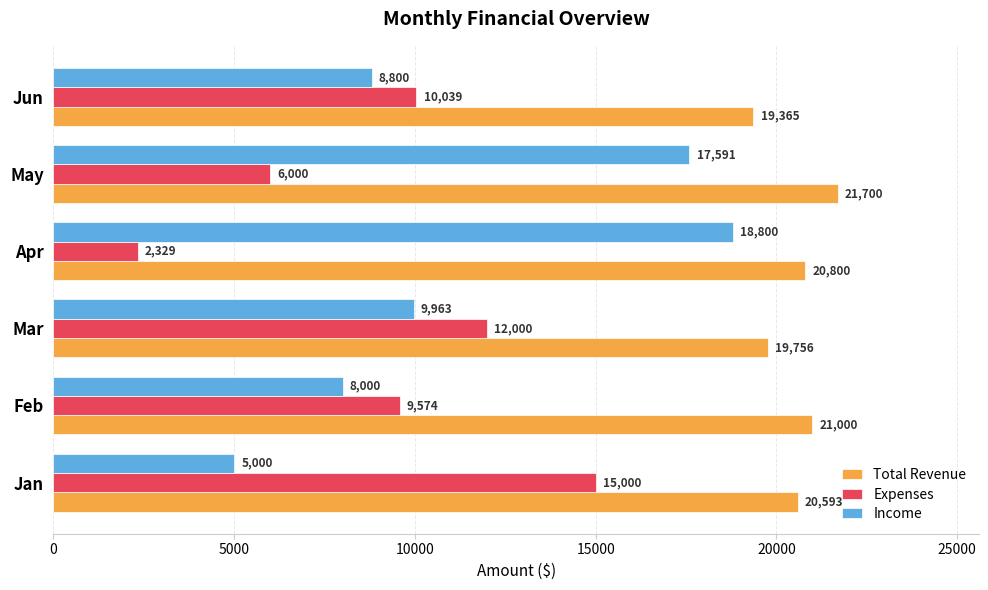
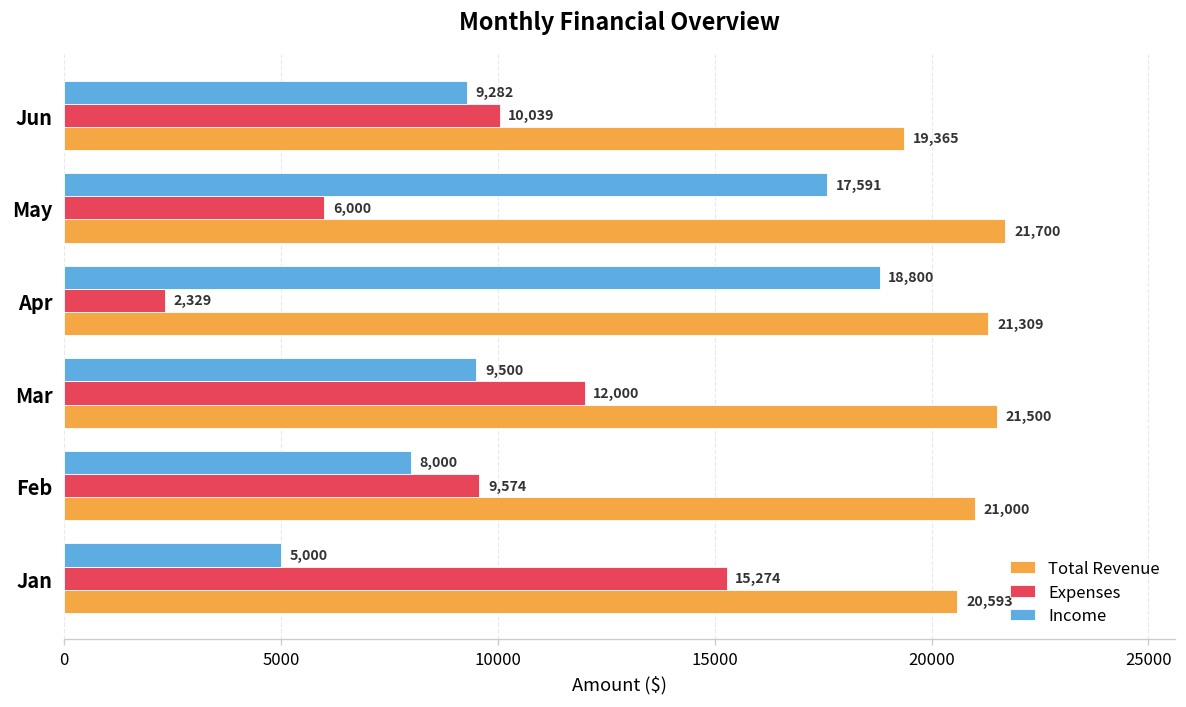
  {
    "Total Revenue": {
      "Jun": "19,365",
      "May": "21,700",
-     "Apr": "20,800",
-     "Mar": "19,756",
+     "Apr": "21,309",
+     "Mar": "21,500",
      "Feb": "21,000",
      "Jan": "20,593"
    },
    "Expenses": {
      "Jun": "10,039",
      "May": "6,000",
      "Apr": "2,329",
      "Mar": "12,000",
      "Feb": "9,574",
-     "Jan": "15,000"
+     "Jan": "15,274"
    },
    "Income": {
-     "Jun": "8,800",
+     "Jun": "9,282",
      "May": "17,591",
      "Apr": "18,800",
-     "Mar": "9,963",
+     "Mar": "9,500",
      "Feb": "8,000",
      "Jan": "5,000"
    }
  }
